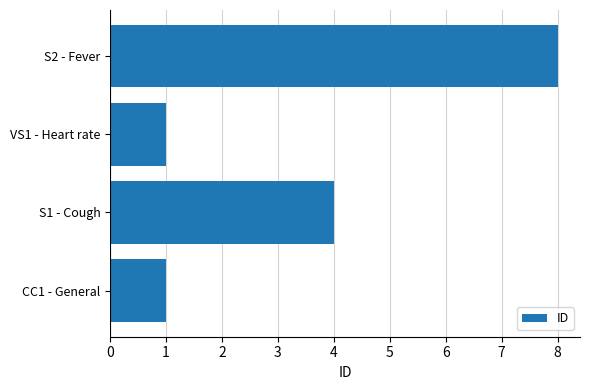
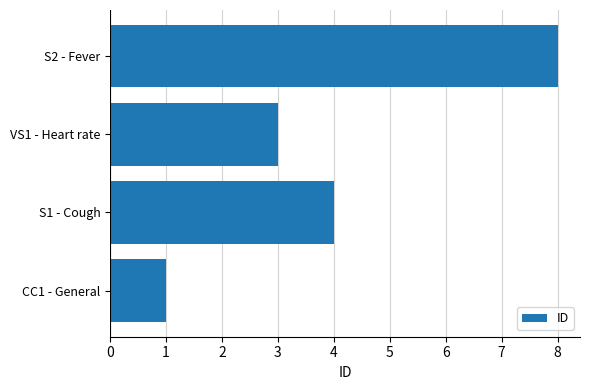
  {
    "S2 - Fever": 8,
-   "VS1 - Heart rate": 1,
+   "VS1 - Heart rate": 3,
    "S1 - Cough": 4,
    "CC1 - General": 1
  }
